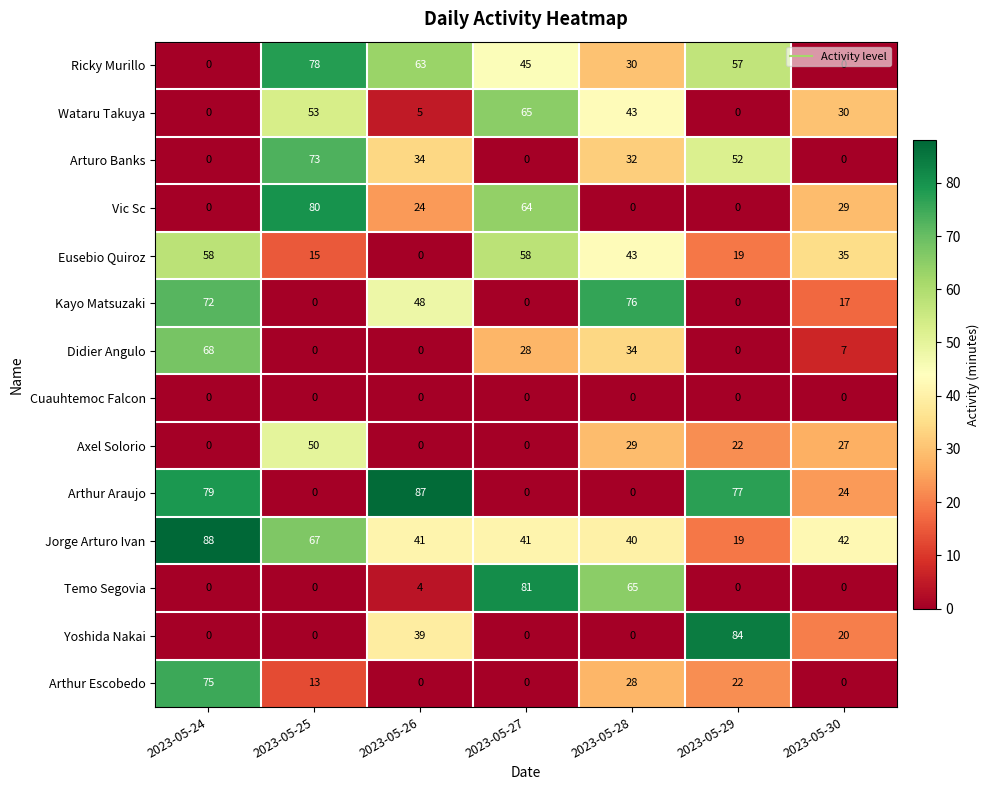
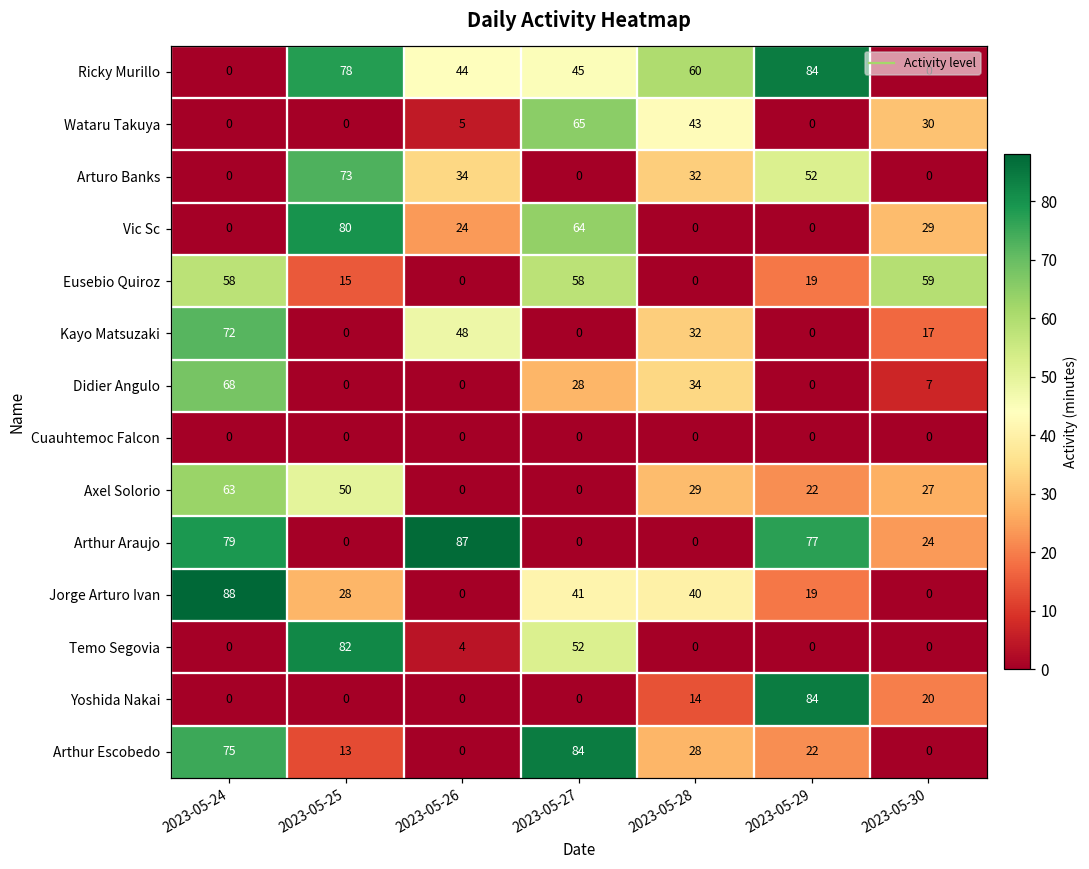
  {
    "Ricky Murillo": {
      "2023-05-24": 0,
      "2023-05-25": 78,
-     "2023-05-26": 63,
+     "2023-05-26": 44,
      "2023-05-27": 45,
-     "2023-05-28": 30,
-     "2023-05-29": 57
+     "2023-05-28": 60,
+     "2023-05-29": 84
    },
    "Wataru Takuya": {
      "2023-05-24": 0,
-     "2023-05-25": 53,
+     "2023-05-25": 0,
      "2023-05-26": 5,
      "2023-05-27": 65,
      "2023-05-28": 43,
      "2023-05-29": 0,
      "2023-05-30": 30
    },
    "Arturo Banks": {
      "2023-05-24": 0,
      "2023-05-25": 73,
      "2023-05-26": 34,
      "2023-05-27": 0,
      "2023-05-28": 32,
      "2023-05-29": 52,
      "2023-05-30": 0
    },
    "Vic Sc": {
      "2023-05-24": 0,
      "2023-05-25": 80,
      "2023-05-26": 24,
      "2023-05-27": 64,
      "2023-05-28": 0,
      "2023-05-29": 0,
      "2023-05-30": 29
    },
    "Eusebio Quiroz": {
      "2023-05-24": 58,
      "2023-05-25": 15,
      "2023-05-26": 0,
      "2023-05-27": 58,
-     "2023-05-28": 43,
+     "2023-05-28": 0,
      "2023-05-29": 19,
-     "2023-05-30": 35
+     "2023-05-30": 59
    },
    "Kayo Matsuzaki": {
      "2023-05-24": 72,
      "2023-05-25": 0,
      "2023-05-26": 48,
      "2023-05-27": 0,
-     "2023-05-28": 76,
+     "2023-05-28": 32,
      "2023-05-29": 0,
      "2023-05-30": 17
    },
    "Didier Angulo": {
      "2023-05-24": 68,
      "2023-05-25": 0,
      "2023-05-26": 0,
      "2023-05-27": 28,
      "2023-05-28": 34,
      "2023-05-29": 0,
      "2023-05-30": 7
    },
    "Cuauhtemoc Falcon": {
      "2023-05-24": 0,
      "2023-05-25": 0,
      "2023-05-26": 0,
      "2023-05-27": 0,
      "2023-05-28": 0,
      "2023-05-29": 0,
      "2023-05-30": 0
    },
    "Axel Solorio": {
-     "2023-05-24": 0,
+     "2023-05-24": 63,
      "2023-05-25": 50,
      "2023-05-26": 0,
      "2023-05-27": 0,
      "2023-05-28": 29,
      "2023-05-29": 22,
      "2023-05-30": 27
    },
    "Arthur Araujo": {
      "2023-05-24": 79,
      "2023-05-25": 0,
      "2023-05-26": 87,
      "2023-05-27": 0,
      "2023-05-28": 0,
      "2023-05-29": 77,
      "2023-05-30": 24
    },
    "Jorge Arturo Ivan": {
      "2023-05-24": 88,
-     "2023-05-25": 67,
-     "2023-05-26": 41,
+     "2023-05-25": 28,
+     "2023-05-26": 0,
      "2023-05-27": 41,
      "2023-05-28": 40,
      "2023-05-29": 19,
-     "2023-05-30": 42
+     "2023-05-30": 0
    },
    "Temo Segovia": {
      "2023-05-24": 0,
-     "2023-05-25": 0,
+     "2023-05-25": 82,
      "2023-05-26": 4,
-     "2023-05-27": 81,
-     "2023-05-28": 65,
+     "2023-05-27": 52,
+     "2023-05-28": 0,
      "2023-05-29": 0,
      "2023-05-30": 0
    },
    "Yoshida Nakai": {
      "2023-05-24": 0,
      "2023-05-25": 0,
-     "2023-05-26": 39,
+     "2023-05-26": 0,
      "2023-05-27": 0,
-     "2023-05-28": 0,
+     "2023-05-28": 14,
      "2023-05-29": 84,
      "2023-05-30": 20
    },
    "Arthur Escobedo": {
      "2023-05-24": 75,
      "2023-05-25": 13,
      "2023-05-26": 0,
-     "2023-05-27": 0,
+     "2023-05-27": 84,
      "2023-05-28": 28,
      "2023-05-29": 22,
      "2023-05-30": 0
    }
  }
